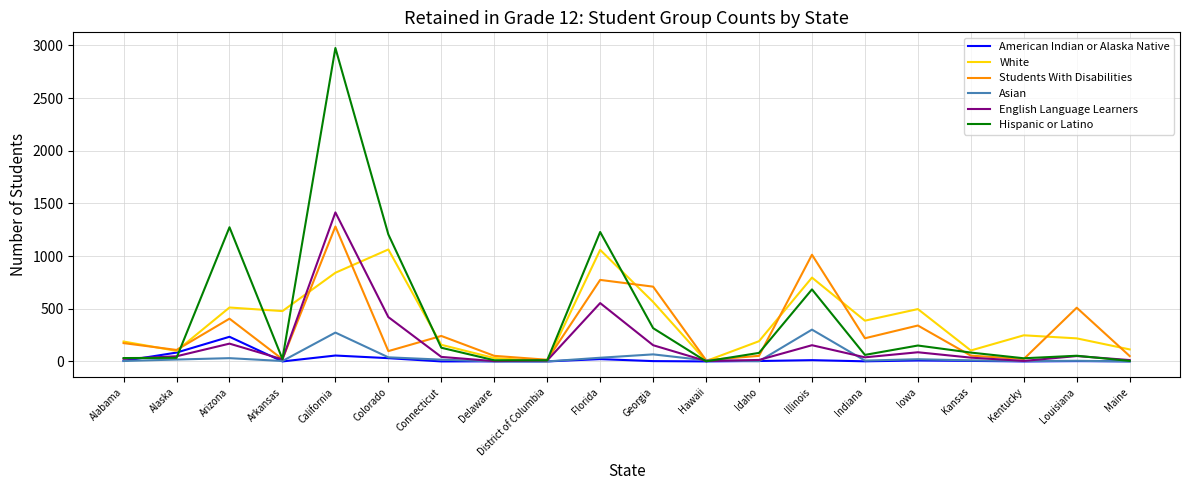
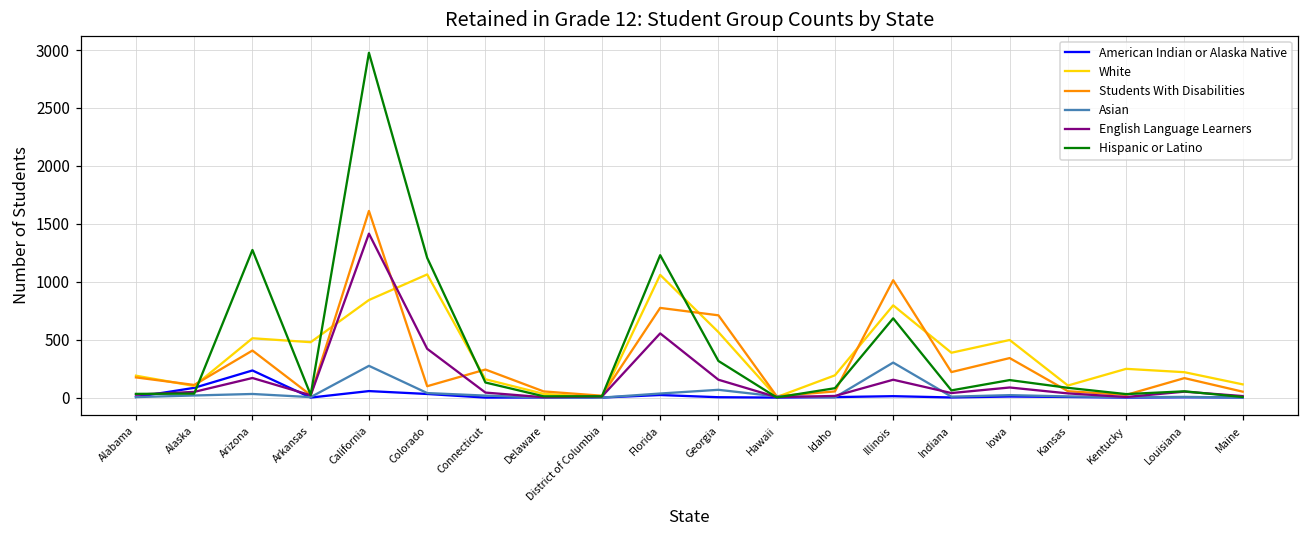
  {
    "American Indian or Alaska Native": {
      "Arizona": 230,
      "California": 60,
      "Georgia": 0,
      "Illinois": 10
    },
    "White": {
      "Arizona": 510,
      "Arkansas": 480,
      "California": 840,
      "Colorado": 1060,
      "Connecticut": 160,
      "Florida": 1060,
      "Georgia": 570,
      "Idaho": 190,
      "Illinois": 800,
      "Indiana": 390,
      "Iowa": 500,
      "Kentucky": 250,
      "Louisiana": 220,
      "Maine": 110
    },
    "Students With Disabilities": {
      "Arizona": 410,
-     "California": 1280,
+     "California": 1610,
      "Colorado": 100,
      "Connecticut": 240,
      "Florida": 770,
      "Georgia": 710,
      "Idaho": 50,
      "Illinois": 1010,
      "Indiana": 220,
      "Iowa": 340,
-     "Louisiana": 510,
+     "Louisiana": 170,
      "Maine": 50
    },
    "Asian": {
      "Arizona": 30,
      "California": 270,
      "Georgia": 70,
      "Illinois": 300
    },
    "English Language Learners": {
      "Arizona": 170,
      "California": 1420,
      "Colorado": 420,
      "Connecticut": 40,
      "Florida": 550,
      "Georgia": 150,
      "Illinois": 150,
      "Iowa": 90
    },
    "Hispanic or Latino": {
      "Arizona": 1270,
      "California": 2980,
      "Colorado": 1210,
      "Connecticut": 130,
      "Florida": 1230,
      "Georgia": 320,
      "Idaho": 80,
      "Illinois": 680,
      "Iowa": 150
    }
  }
